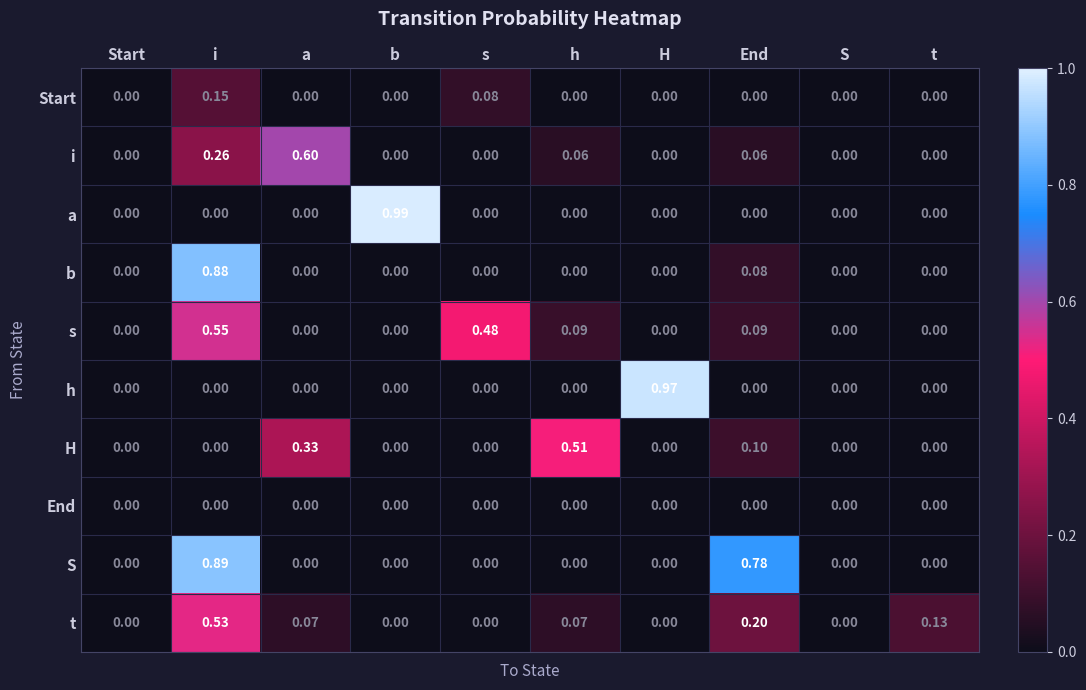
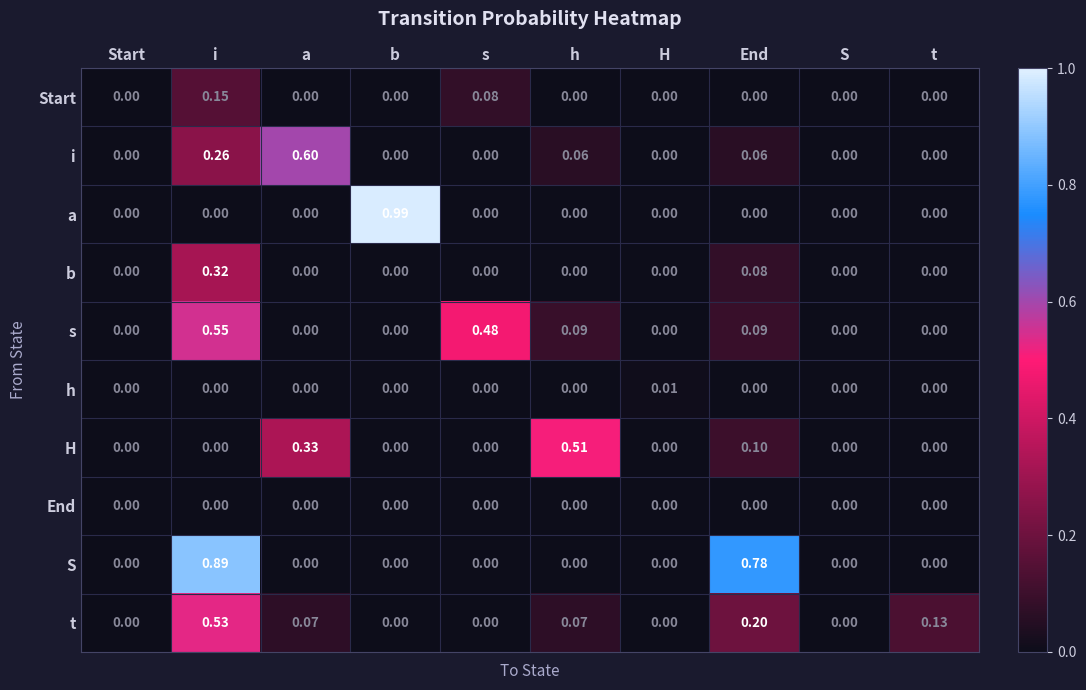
  {
    "Start": {
      "Start": 0.00,
      "i": 0.15,
      "a": 0.00,
      "b": 0.00,
      "s": 0.08,
      "h": 0.00,
      "H": 0.00,
      "End": 0.00,
      "S": 0.00,
      "t": 0.00
    },
    "i": {
      "Start": 0.00,
      "i": 0.26,
      "a": 0.60,
      "b": 0.00,
      "s": 0.00,
      "h": 0.06,
      "H": 0.00,
      "End": 0.06,
      "S": 0.00,
      "t": 0.00
    },
    "a": {
      "Start": 0.00,
      "i": 0.00,
      "a": 0.00,
      "s": 0.00,
      "h": 0.00,
      "H": 0.00,
      "End": 0.00,
      "S": 0.00,
      "t": 0.00
    },
    "b": {
      "Start": 0.00,
-     "i": 0.88,
+     "i": 0.32,
      "a": 0.00,
      "b": 0.00,
      "s": 0.00,
      "h": 0.00,
      "H": 0.00,
      "End": 0.08,
      "S": 0.00,
      "t": 0.00
    },
    "s": {
      "Start": 0.00,
      "i": 0.55,
      "a": 0.00,
      "b": 0.00,
      "s": 0.48,
      "h": 0.09,
      "H": 0.00,
      "End": 0.09,
      "S": 0.00,
      "t": 0.00
    },
    "h": {
      "Start": 0.00,
      "i": 0.00,
      "a": 0.00,
      "b": 0.00,
      "s": 0.00,
      "h": 0.00,
-     "H": 0.97,
+     "H": 0.01,
      "End": 0.00,
      "S": 0.00,
      "t": 0.00
    },
    "H": {
      "Start": 0.00,
      "i": 0.00,
      "a": 0.33,
      "b": 0.00,
      "s": 0.00,
      "h": 0.51,
      "H": 0.00,
      "End": 0.10,
      "S": 0.00,
      "t": 0.00
    },
    "End": {
      "Start": 0.00,
      "i": 0.00,
      "a": 0.00,
      "b": 0.00,
      "s": 0.00,
      "h": 0.00,
      "H": 0.00,
      "End": 0.00,
      "S": 0.00,
      "t": 0.00
    },
    "S": {
      "Start": 0.00,
      "i": 0.89,
      "a": 0.00,
      "b": 0.00,
      "s": 0.00,
      "h": 0.00,
      "H": 0.00,
      "End": 0.78,
      "S": 0.00,
      "t": 0.00
    },
    "t": {
      "Start": 0.00,
      "i": 0.53,
      "a": 0.07,
      "b": 0.00,
      "s": 0.00,
      "h": 0.07,
      "H": 0.00,
      "End": 0.20,
      "S": 0.00,
      "t": 0.13
    }
  }
